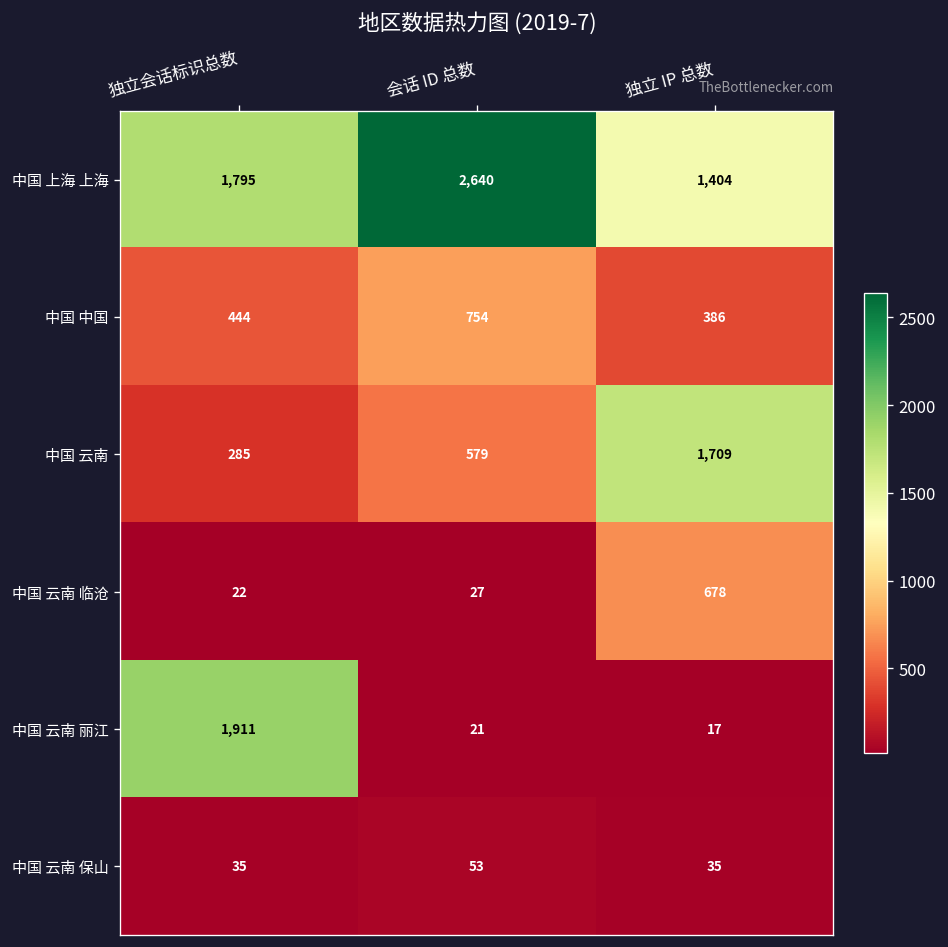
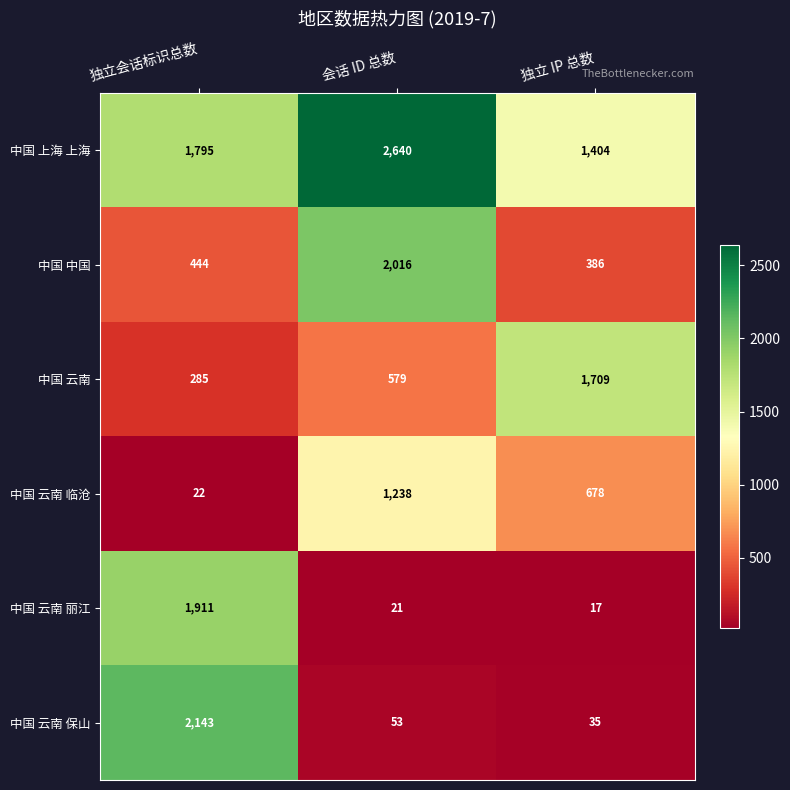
  {
    "中国 上海 上海": {
      "独立会话标识总数": "1,795",
      "会话 ID 总数": "2,640",
      "独立 IP 总数": "1,404"
    },
    "中国 中国": {
      "独立会话标识总数": "444",
-     "会话 ID 总数": "754",
+     "会话 ID 总数": "2,016",
      "独立 IP 总数": "386"
    },
    "中国 云南": {
      "独立会话标识总数": "285",
      "会话 ID 总数": "579",
      "独立 IP 总数": "1,709"
    },
    "中国 云南 临沧": {
      "独立会话标识总数": "22",
-     "会话 ID 总数": "27",
+     "会话 ID 总数": "1,238",
      "独立 IP 总数": "678"
    },
    "中国 云南 丽江": {
      "独立会话标识总数": "1,911",
      "会话 ID 总数": "21",
      "独立 IP 总数": "17"
    },
    "中国 云南 保山": {
-     "独立会话标识总数": "35",
+     "独立会话标识总数": "2,143",
      "会话 ID 总数": "53",
      "独立 IP 总数": "35"
    }
  }
